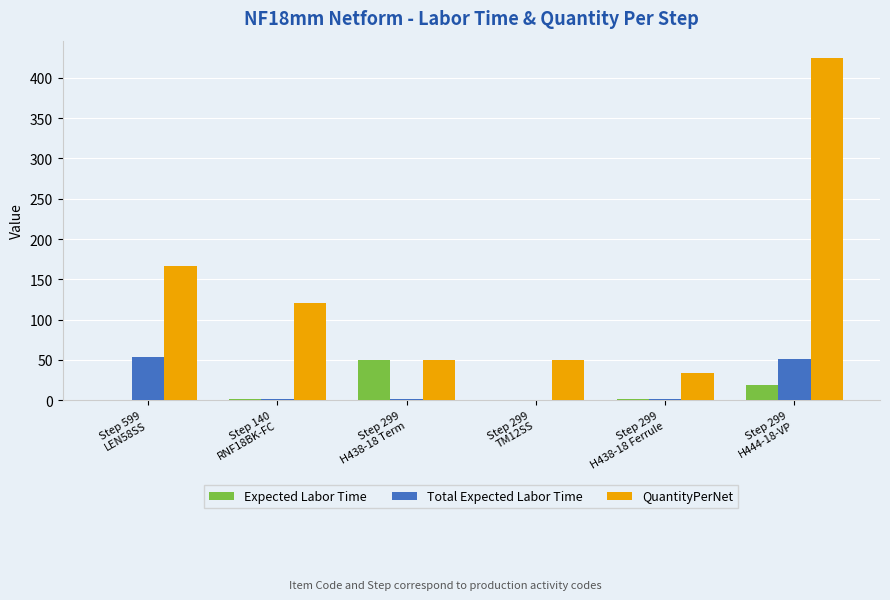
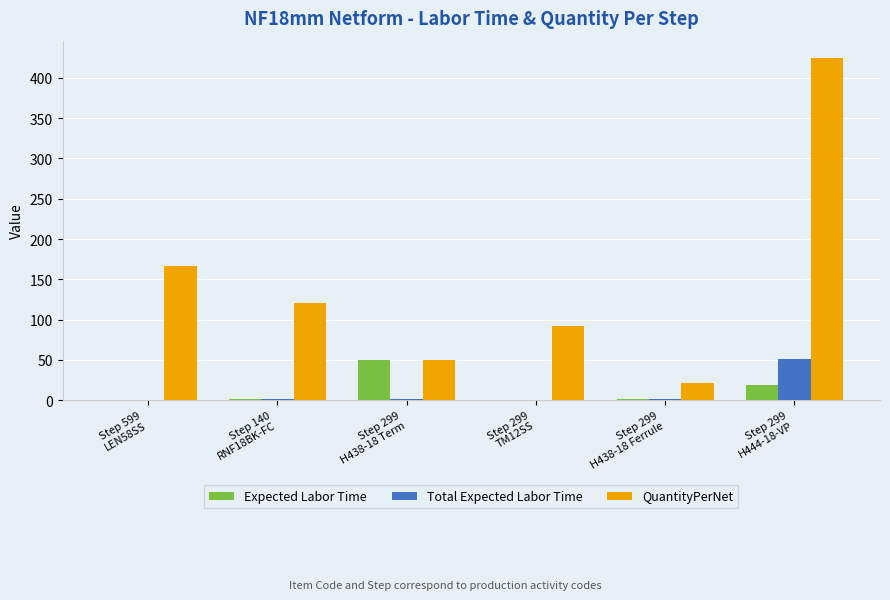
  {
    "Expected Labor Time": {
      "Step 299 H438-18 Term": 50,
      "Step 299 H444-18-VP": 20
    },
    "Total Expected Labor Time": {
-     "Step 599 LEN58SS": 50,
+     "Step 599 LEN58SS": 0,
      "Step 299 H444-18-VP": 50
    },
    "QuantityPerNet": {
      "Step 599 LEN58SS": 170,
      "Step 140 RNF18BK-FC": 120,
      "Step 299 H438-18 Term": 50,
-     "Step 299 TM12SS": 50,
-     "Step 299 H438-18 Ferrule": 30,
+     "Step 299 TM12SS": 90,
+     "Step 299 H438-18 Ferrule": 20,
      "Step 299 H444-18-VP": 430
    }
  }
